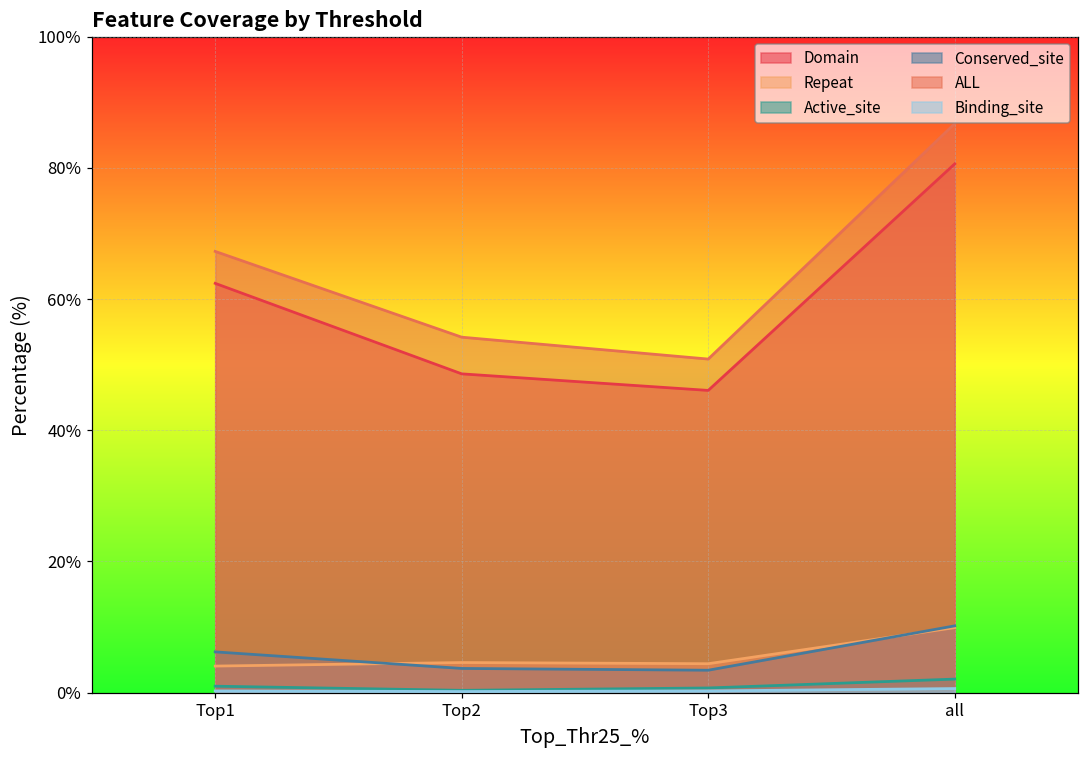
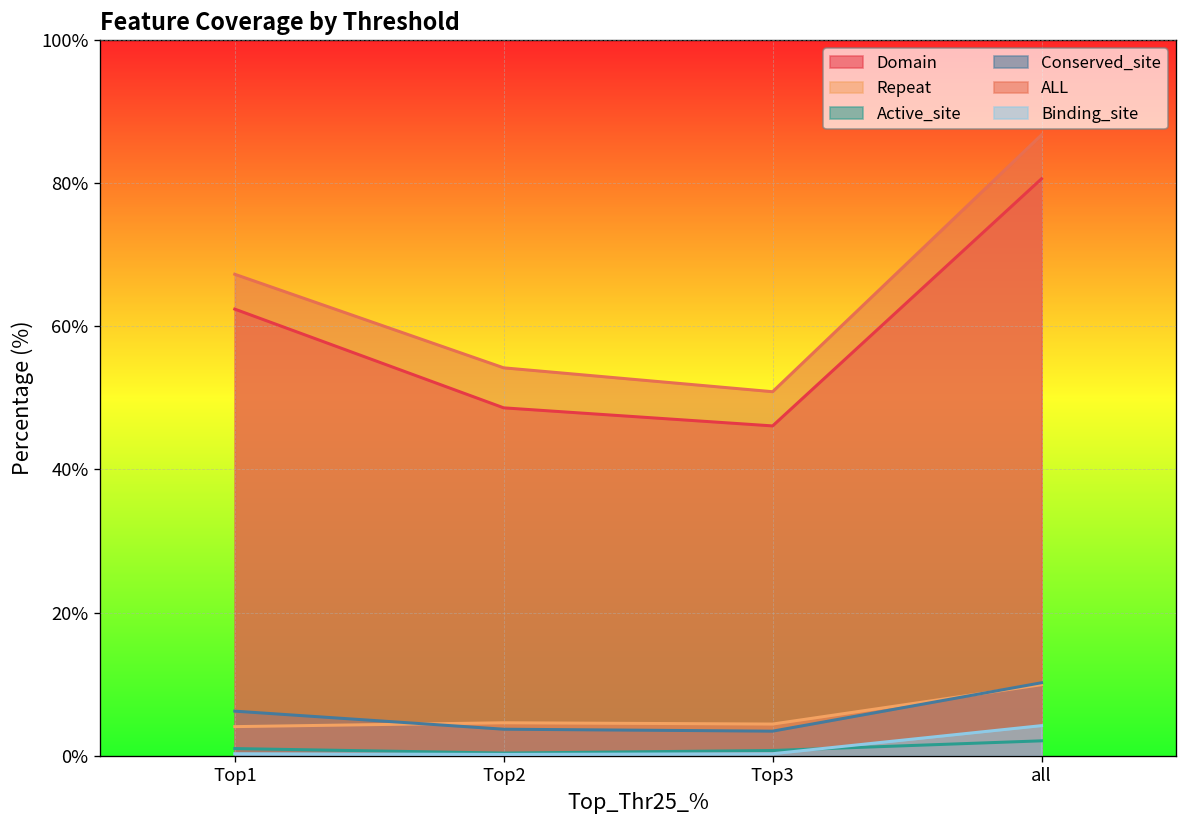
  {
    "Binding_site": {
      "Top1": "0%",
      "Top3": "0%",
-     "all": "1%"
+     "all": "4%"
    }
  }
